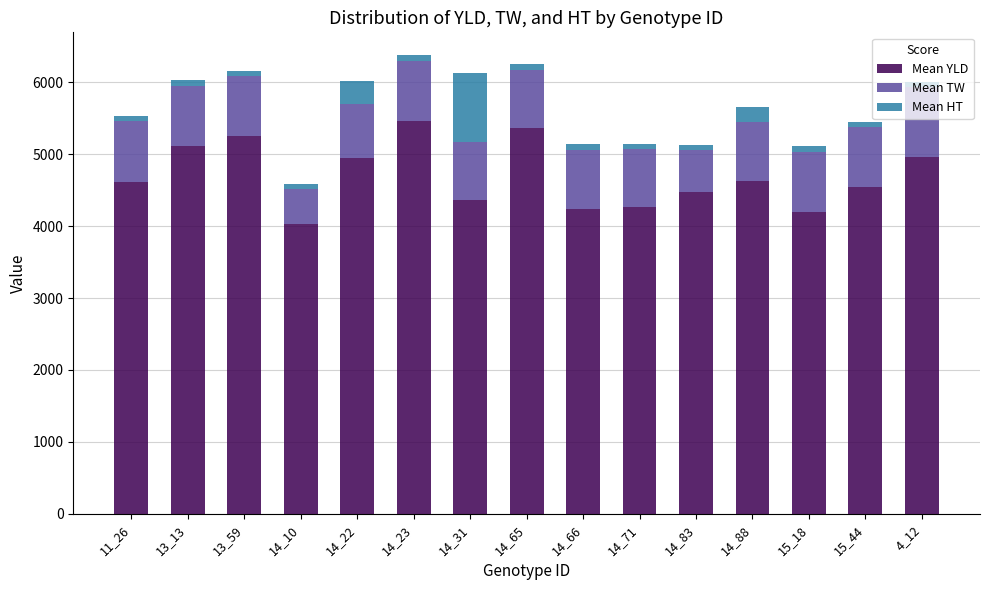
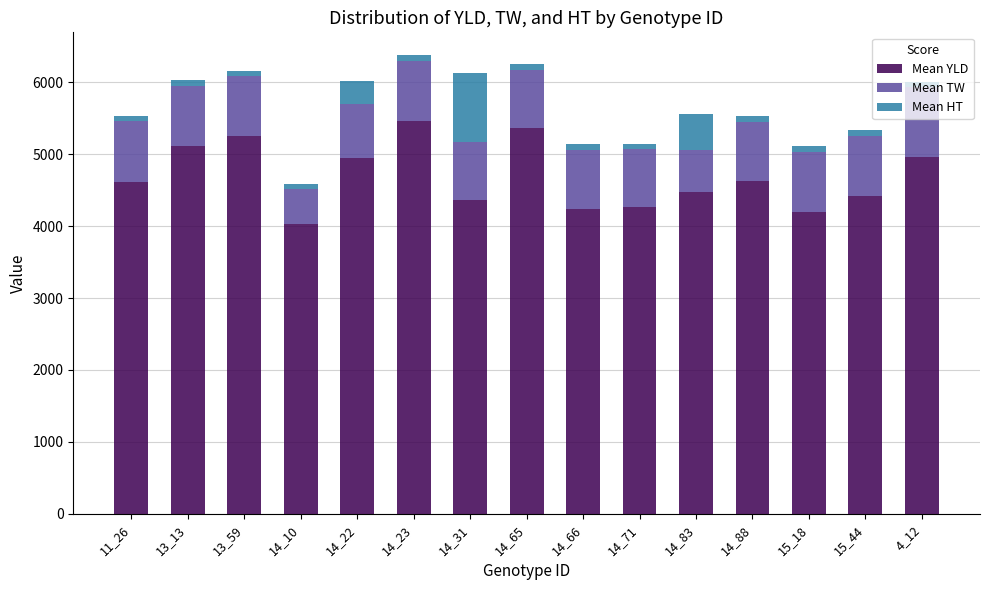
  {
    "Mean YLD": {
      "11_26": 4600,
      "13_13": 5100,
      "13_59": 5300,
      "14_10": 4000,
      "14_22": 4900,
      "14_23": 5500,
      "14_31": 4400,
      "14_65": 5400,
      "14_66": 4200,
      "14_71": 4300,
      "14_83": 4500,
      "14_88": 4600,
      "15_18": 4200,
-     "15_44": 4500,
+     "15_44": 4400,
      "4_12": 5000
    },
    "Mean TW": {
      "11_26": 800,
      "13_13": 800,
      "13_59": 800,
      "14_10": 500,
      "14_22": 800,
      "14_23": 800,
      "14_31": 800,
      "14_65": 800,
      "14_66": 800,
      "14_71": 800,
      "14_83": 600,
      "14_88": 800,
      "15_18": 800,
      "15_44": 800
    },
    "Mean HT": {
      "11_26": 100,
      "13_13": 100,
      "13_59": 100,
      "14_10": 100,
      "14_22": 300,
      "14_23": 100,
      "14_31": 1000,
      "14_65": 100,
      "14_66": 100,
      "14_71": 100,
-     "14_83": 100,
-     "14_88": 200,
+     "14_83": 500,
+     "14_88": 100,
      "15_18": 100,
      "15_44": 100
    }
  }
